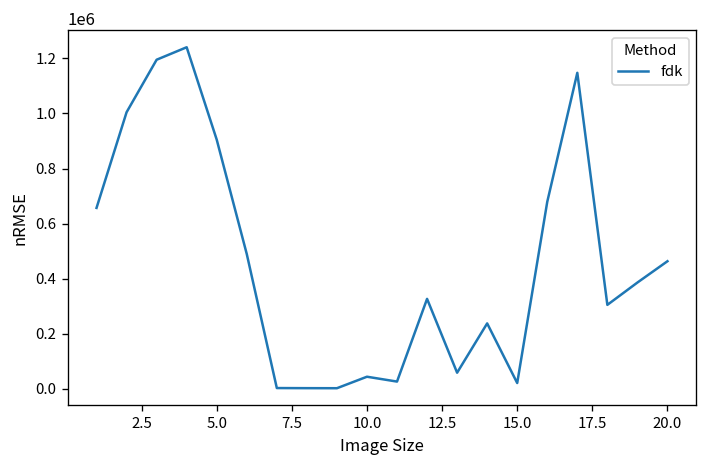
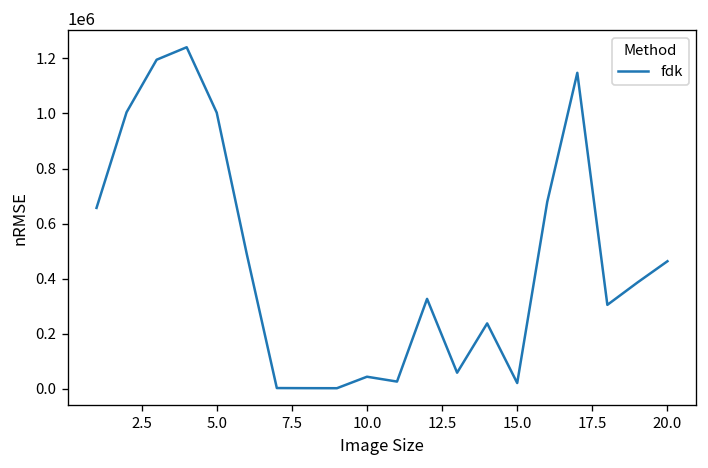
  {
-   "5.0": 900000,
+   "5.0": 1000000,
    "10.0": 40000,
    "15.0": 20000,
    "20.0": 460000
  }
